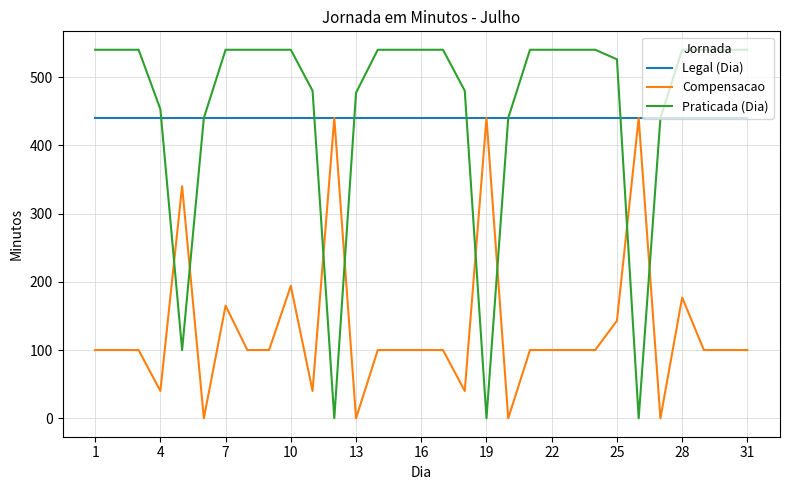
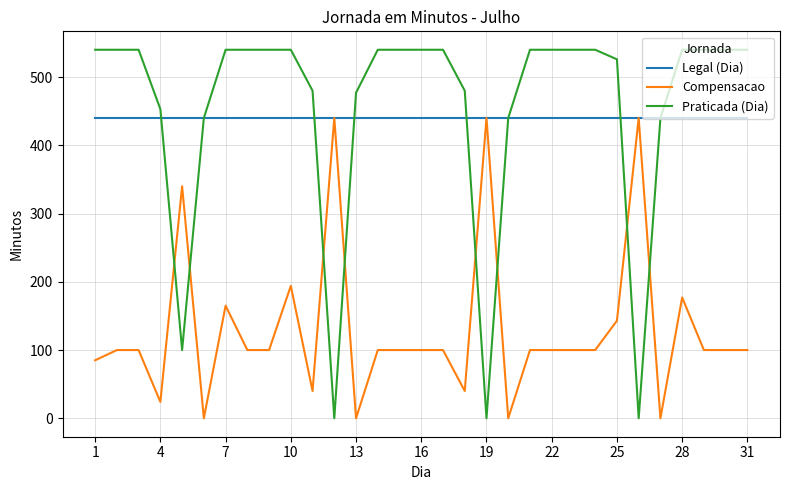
  {
    "Legal (Dia)": {
      "1": 440,
      "4": 440,
      "7": 440,
      "10": 440,
      "13": 440,
      "16": 440,
      "22": 440,
      "25": 440
    },
    "Compensacao": {
-     "1": 100,
-     "4": 40,
+     "1": 90,
+     "4": 20,
      "7": 170,
      "10": 190,
      "13": 0,
      "16": 100,
      "22": 100,
      "25": 140,
      "28": 180,
      "31": 100
    },
    "Praticada (Dia)": {
      "1": 540,
      "4": 450,
      "7": 540,
      "10": 540,
      "13": 480,
      "16": 540,
      "19": 0,
      "22": 540,
      "25": 530
    }
  }
